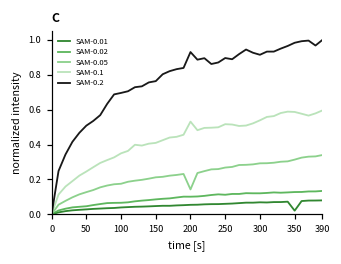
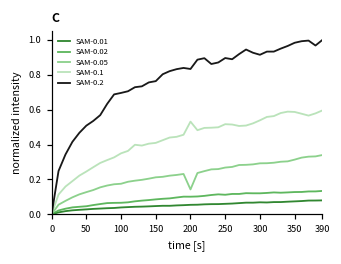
  {
    "SAM-0.01": {
      "50": 0.03,
      "100": 0.04,
      "150": 0.05,
      "200": 0.05,
      "250": 0.06,
      "300": 0.07,
-     "350": 0.02,
+     "350": 0.07,
      "390": 0.08
    },
    "SAM-0.02": {
      "50": 0.05,
      "100": 0.07,
      "150": 0.09,
      "200": 0.10,
      "250": 0.11,
      "300": 0.12,
      "350": 0.13,
      "390": 0.13
    },
    "SAM-0.05": {
      "50": 0.13,
      "100": 0.18,
      "150": 0.21,
      "200": 0.14,
      "250": 0.27,
      "300": 0.29,
      "350": 0.31,
      "390": 0.34
    },
    "SAM-0.1": {
      "50": 0.25,
      "100": 0.35,
      "150": 0.41,
      "200": 0.53,
      "250": 0.52,
      "300": 0.54,
      "350": 0.59,
      "390": 0.60
    },
    "SAM-0.2": {
      "50": 0.51,
      "100": 0.70,
      "150": 0.76,
-     "200": 0.93,
+     "200": 0.83,
      "250": 0.90,
      "300": 0.91,
      "350": 0.98,
      "390": 1.00
    }
  }
